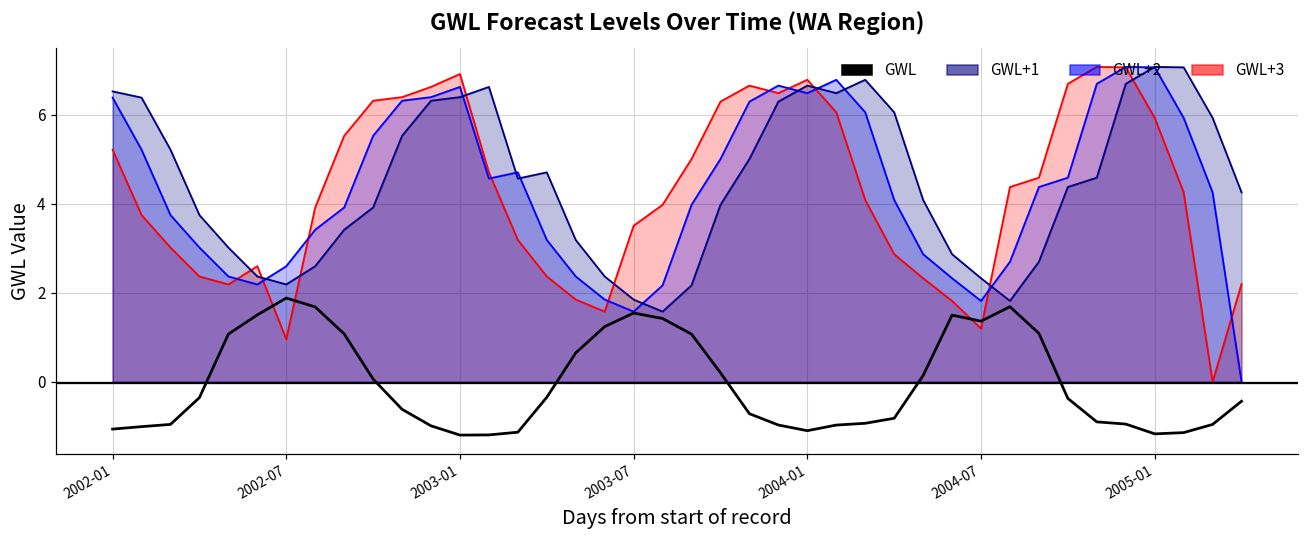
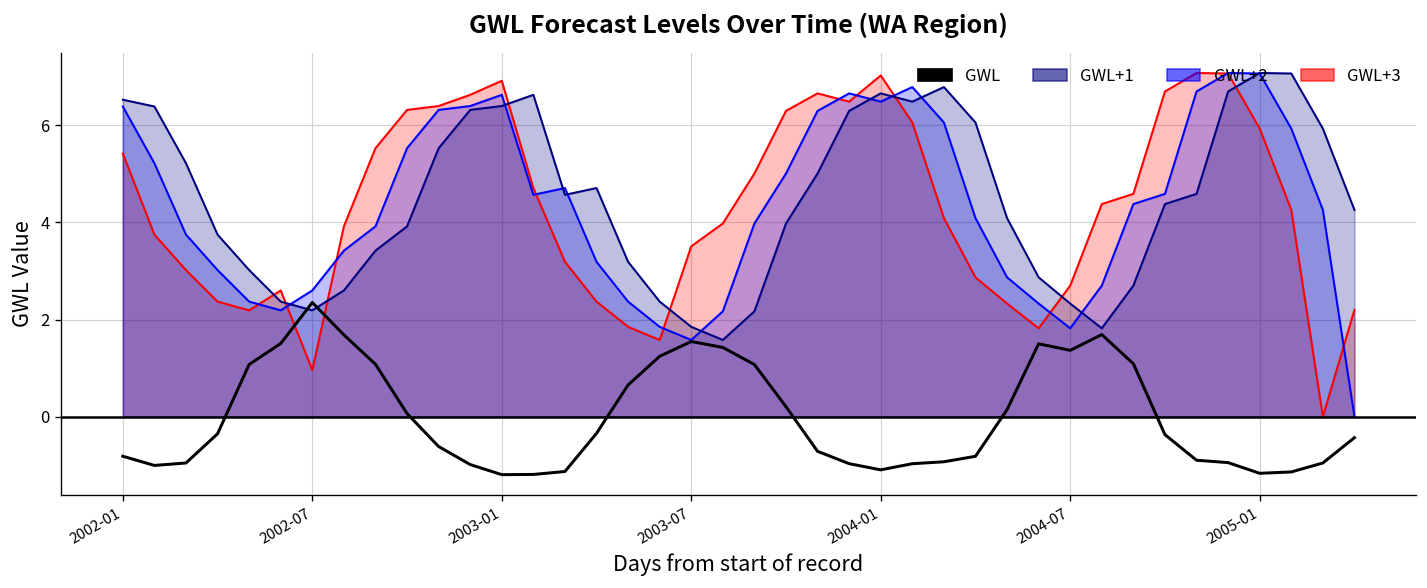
  {
    "GWL+3": {
-     "2002-01": 5.2,
+     "2002-01": 5.4,
      "2002-07": 1.0,
      "2003-01": 6.9,
      "2003-07": 3.5,
-     "2004-01": 6.8,
-     "2004-07": 1.2,
+     "2004-01": 7.0,
+     "2004-07": 2.7,
      "2005-01": 5.9
    },
    "GWL": {
-     "2002-01": -1.1,
-     "2002-07": 1.9,
+     "2002-01": -0.8,
+     "2002-07": 2.4,
      "2003-01": -1.2,
      "2004-01": -1.1,
      "2004-07": 1.4,
      "2005-01": -1.2
    }
  }
